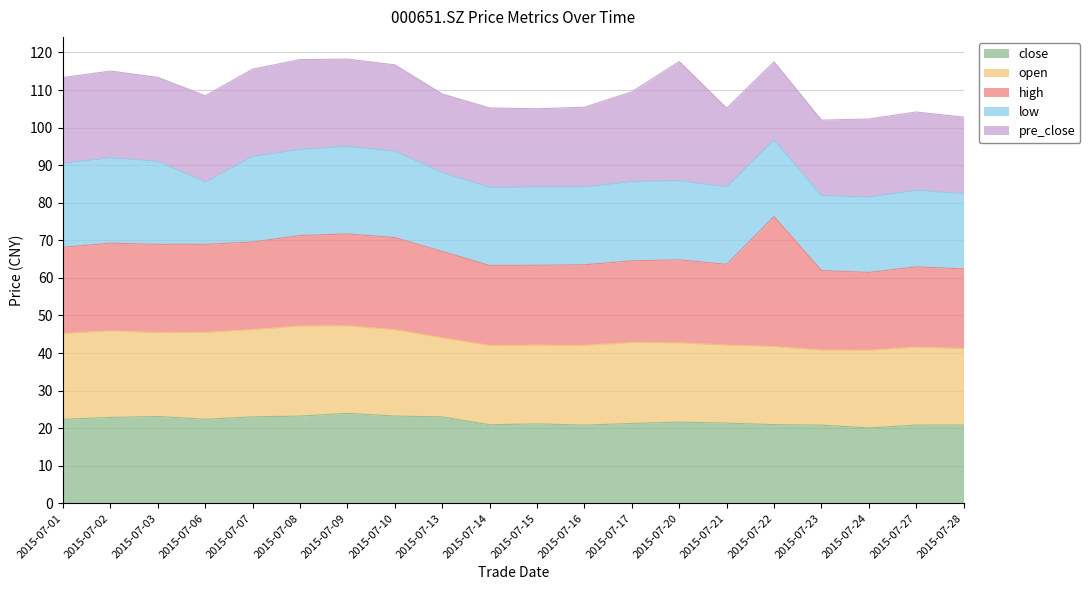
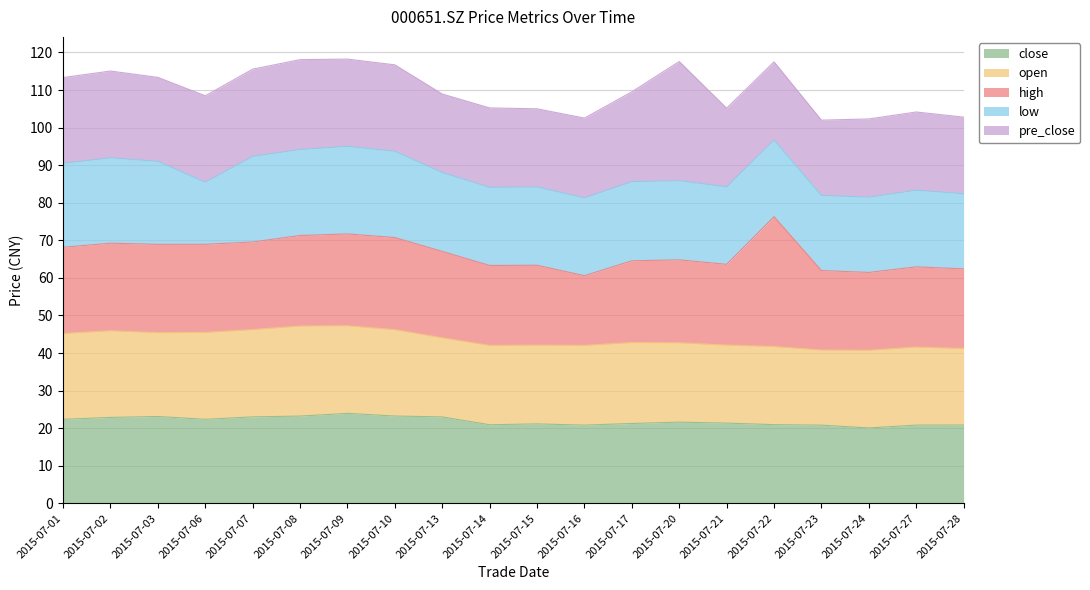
  {
    "close": {
      "2015-07-01": 22,
      "2015-07-02": 23,
      "2015-07-03": 23,
      "2015-07-06": 22,
      "2015-07-07": 23,
      "2015-07-08": 23,
      "2015-07-09": 24,
      "2015-07-10": 23,
      "2015-07-13": 23,
      "2015-07-14": 21,
      "2015-07-15": 21,
      "2015-07-16": 21,
      "2015-07-17": 21,
      "2015-07-20": 22,
      "2015-07-21": 21,
      "2015-07-22": 21,
      "2015-07-23": 21,
      "2015-07-24": 20,
      "2015-07-27": 21,
      "2015-07-28": 21
    },
    "open": {
      "2015-07-01": 23,
      "2015-07-02": 23,
      "2015-07-03": 22,
      "2015-07-06": 23,
      "2015-07-07": 23,
      "2015-07-08": 24,
      "2015-07-09": 23,
      "2015-07-10": 23,
      "2015-07-13": 21,
      "2015-07-14": 21,
      "2015-07-15": 21,
      "2015-07-16": 21,
      "2015-07-17": 22,
      "2015-07-20": 21,
      "2015-07-21": 21,
      "2015-07-22": 21,
      "2015-07-23": 20,
      "2015-07-24": 21,
      "2015-07-27": 21,
      "2015-07-28": 20
    },
    "high": {
      "2015-07-01": 23,
      "2015-07-02": 23,
      "2015-07-03": 24,
      "2015-07-06": 23,
      "2015-07-07": 23,
      "2015-07-08": 24,
      "2015-07-09": 24,
      "2015-07-10": 25,
      "2015-07-13": 23,
      "2015-07-14": 21,
      "2015-07-15": 21,
-     "2015-07-16": 21,
+     "2015-07-16": 19,
      "2015-07-17": 22,
      "2015-07-20": 22,
      "2015-07-21": 21,
      "2015-07-22": 35,
      "2015-07-23": 21,
      "2015-07-24": 21,
      "2015-07-27": 21,
      "2015-07-28": 21
    },
    "low": {
      "2015-07-01": 22,
      "2015-07-02": 23,
      "2015-07-03": 22,
      "2015-07-06": 17,
      "2015-07-07": 23,
      "2015-07-08": 23,
      "2015-07-09": 23,
      "2015-07-10": 23,
      "2015-07-13": 21,
      "2015-07-14": 21,
      "2015-07-15": 21,
      "2015-07-16": 21,
      "2015-07-17": 21,
      "2015-07-20": 21,
      "2015-07-21": 21,
      "2015-07-22": 20,
      "2015-07-23": 20,
      "2015-07-24": 20,
      "2015-07-27": 20,
      "2015-07-28": 20
    },
    "pre_close": {
      "2015-07-01": 23,
      "2015-07-02": 23,
      "2015-07-03": 22,
      "2015-07-06": 23,
      "2015-07-07": 23,
      "2015-07-08": 24,
      "2015-07-09": 23,
      "2015-07-10": 23,
      "2015-07-13": 21,
      "2015-07-14": 21,
      "2015-07-15": 21,
      "2015-07-16": 21,
      "2015-07-17": 24,
      "2015-07-20": 32,
      "2015-07-21": 21,
      "2015-07-22": 21,
      "2015-07-23": 20,
      "2015-07-24": 21,
      "2015-07-27": 21,
      "2015-07-28": 20
    }
  }
